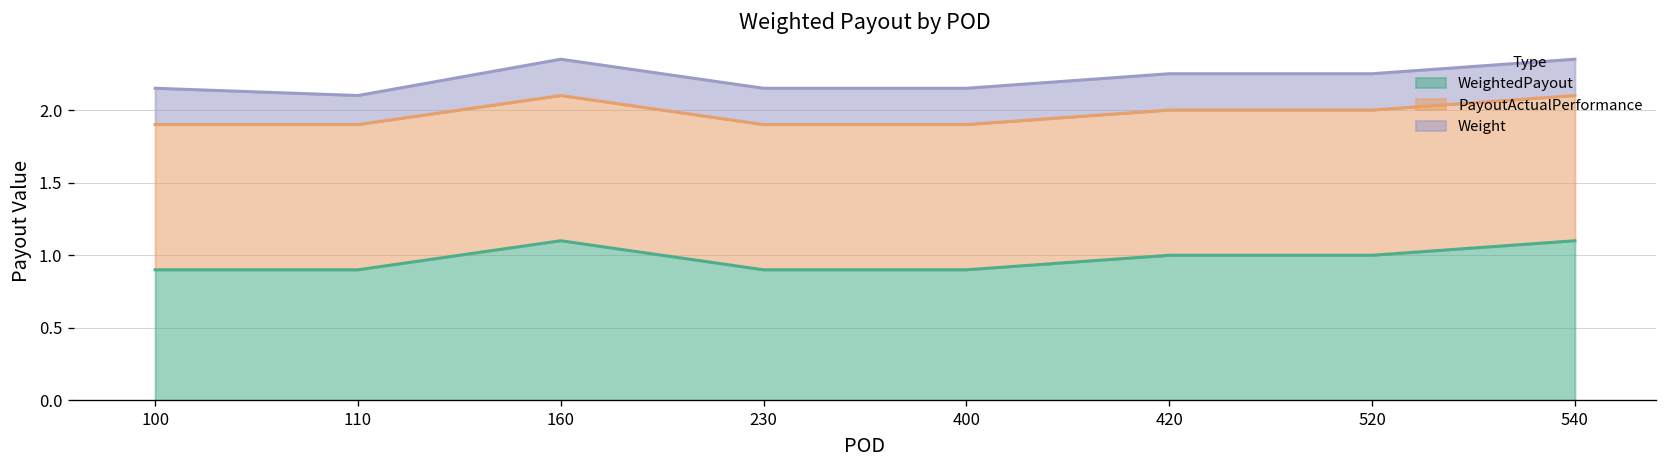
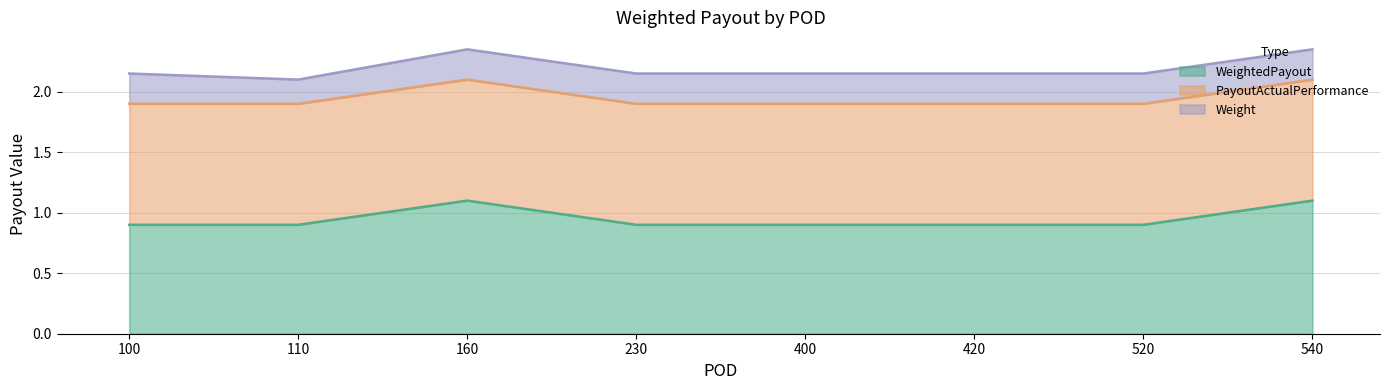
  {
    "WeightedPayout": {
      "100": 0.9,
      "110": 0.9,
      "160": 1.1,
      "230": 0.9,
      "400": 0.9,
-     "420": 1.0,
-     "520": 1.0,
+     "420": 0.9,
+     "520": 0.9,
      "540": 1.1
    },
    "PayoutActualPerformance": {
      "100": 1.0,
      "110": 1.0,
      "160": 1.0,
      "230": 1.0,
      "400": 1.0,
      "420": 1.0,
      "520": 1.0,
      "540": 1.0
    },
    "Weight": {
      "100": 0.25,
      "110": 0.2,
      "160": 0.25,
      "230": 0.25,
      "400": 0.25,
      "420": 0.25,
      "520": 0.25,
      "540": 0.25
    }
  }
